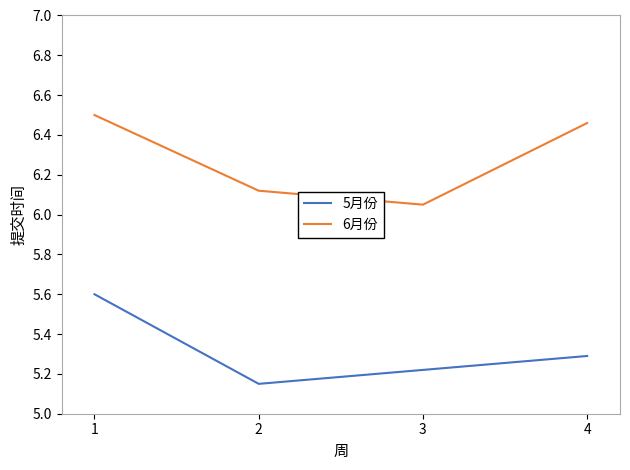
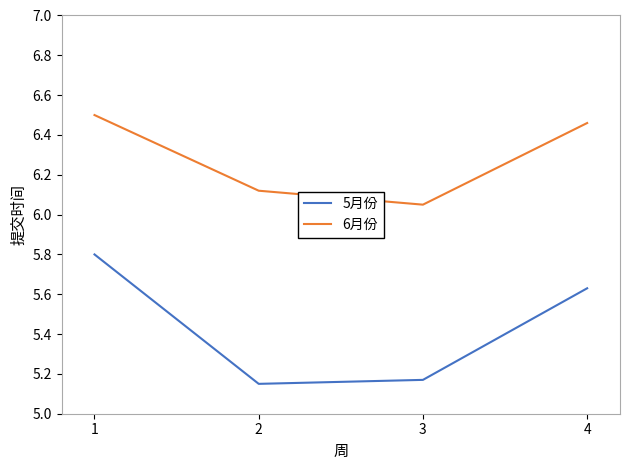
  {
    "5月份": {
-     "1": 5.6,
+     "1": 5.8,
      "2": 5.15,
-     "3": 5.22,
-     "4": 5.29
+     "3": 5.17,
+     "4": 5.63
    },
    "6月份": {
      "1": 6.50,
      "2": 6.12,
      "3": 6.05,
      "4": 6.46
    }
  }
